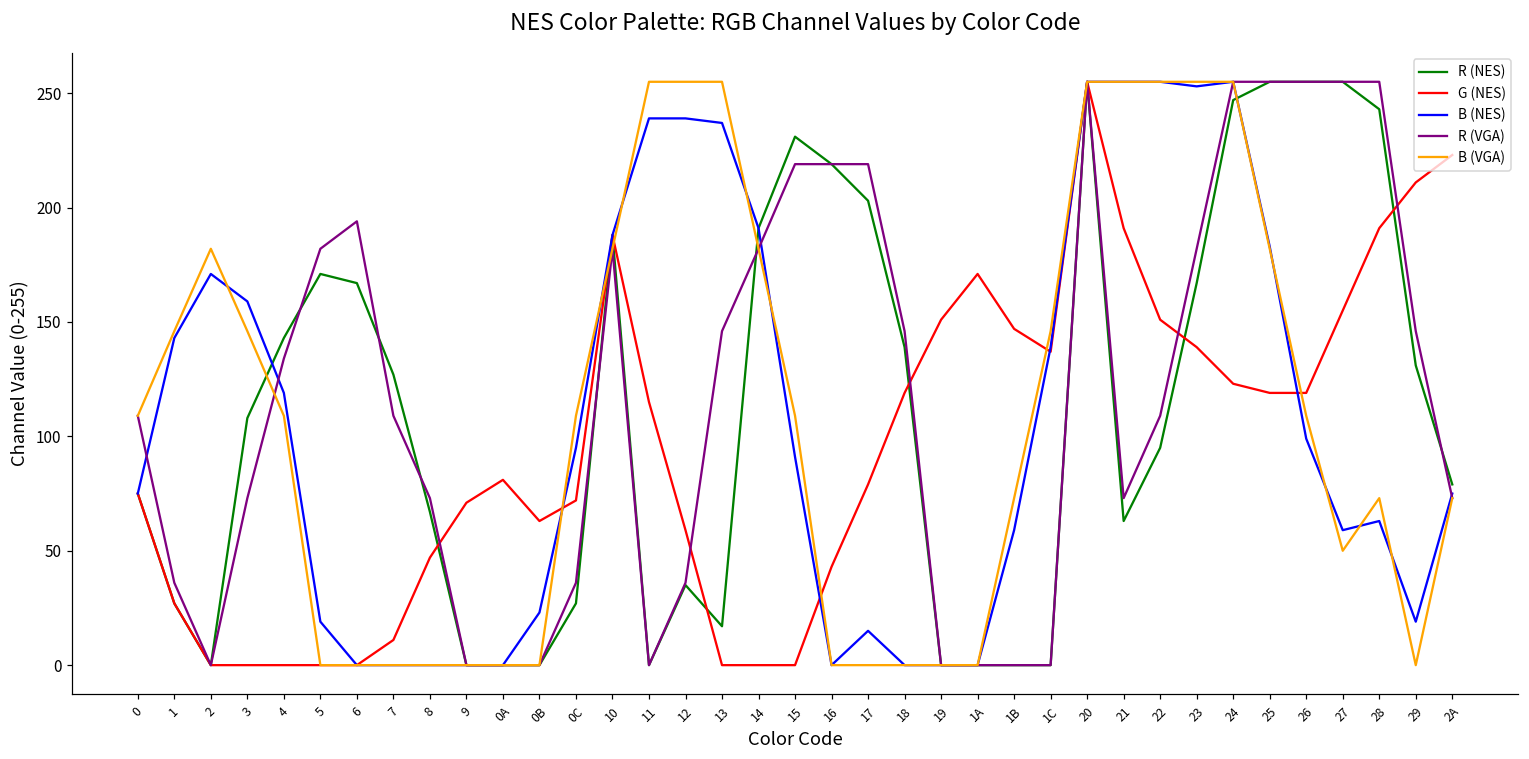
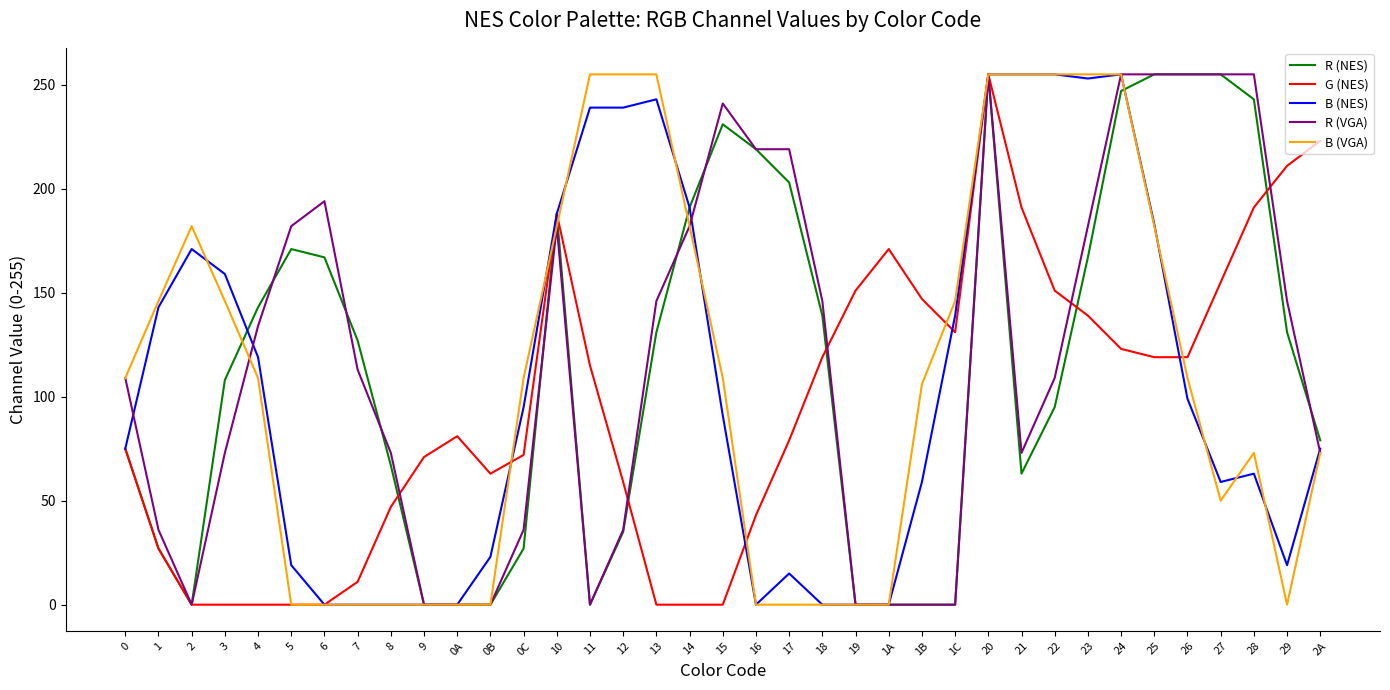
  {
    "R (NES)": {
      "3": 108,
      "4": 143,
      "5": 171,
      "6": 167,
      "7": 127,
      "8": 67,
      "0C": 27,
-     "13": 17,
+     "13": 131,
      "15": 231,
      "17": 203,
      "18": 139,
      "21": 63,
      "22": 95,
      "23": 167,
      "24": 247,
      "28": 243,
      "29": 131,
      "2A": 79
    },
    "G (NES)": {
      "3": 0,
      "4": 0,
      "7": 11,
      "8": 47,
      "9": 71,
      "0A": 81,
      "0B": 63,
      "0C": 72,
      "11": 115,
      "12": 59,
      "13": 0,
      "14": 0,
      "15": 0,
      "16": 43,
      "17": 79,
      "18": 119,
      "19": 151,
      "1A": 171,
      "1B": 147,
-     "1C": 137,
+     "1C": 131,
      "21": 191,
      "22": 151,
      "23": 139,
      "24": 123,
      "25": 119,
      "26": 119,
      "27": 155,
      "28": 191,
      "29": 211
    },
    "B (NES)": {
      "1": 143,
      "2": 171,
      "3": 159,
      "4": 119,
      "5": 19,
      "0B": 23,
      "0C": 95,
      "11": 239,
      "12": 239,
-     "13": 237,
+     "13": 243,
      "15": 91,
      "17": 15,
      "1B": 59,
      "1C": 139,
      "23": 253,
      "26": 99,
      "27": 59,
      "28": 63,
      "29": 19,
      "2A": 75
    },
    "R (VGA)": {
      "1": 36,
      "3": 73,
      "4": 134,
      "5": 182,
      "6": 194,
-     "7": 109,
+     "7": 113,
      "8": 73,
      "0C": 36,
      "13": 146,
-     "15": 219,
+     "15": 241,
      "17": 219,
      "18": 146,
      "21": 73,
      "22": 109,
      "23": 182,
      "28": 255,
      "29": 146
    },
    "B (VGA)": {
      "1": 146,
      "2": 182,
      "3": 146,
      "4": 109,
      "0C": 109,
      "11": 255,
      "12": 255,
      "13": 255,
      "15": 109,
      "17": 0,
-     "1B": 73,
+     "1B": 106,
      "1C": 146,
      "23": 255,
      "26": 109,
      "27": 50,
      "28": 73,
      "29": 0
    }
  }
